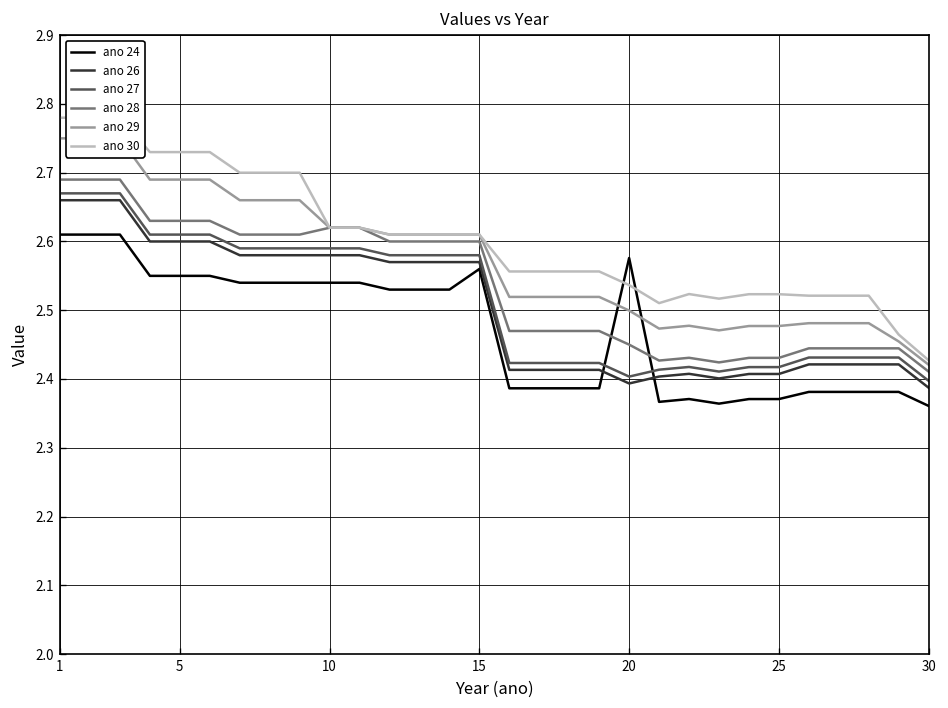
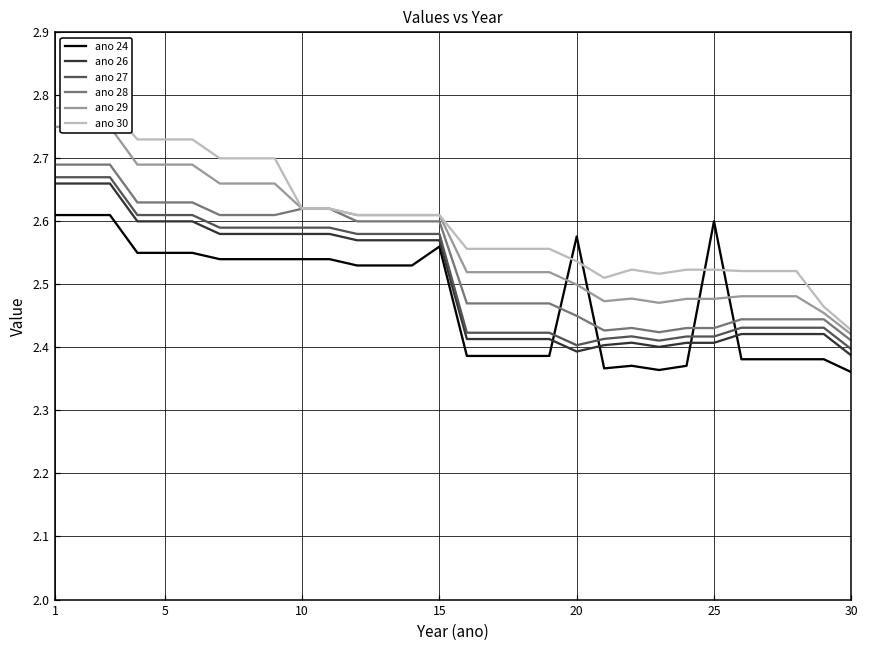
  {
    "ano 24": {
      "1": 2.61,
      "5": 2.55,
      "10": 2.54,
      "15": 2.56,
      "20": 2.58,
-     "25": 2.37,
+     "25": 2.60,
      "30": 2.36
    }
  }
